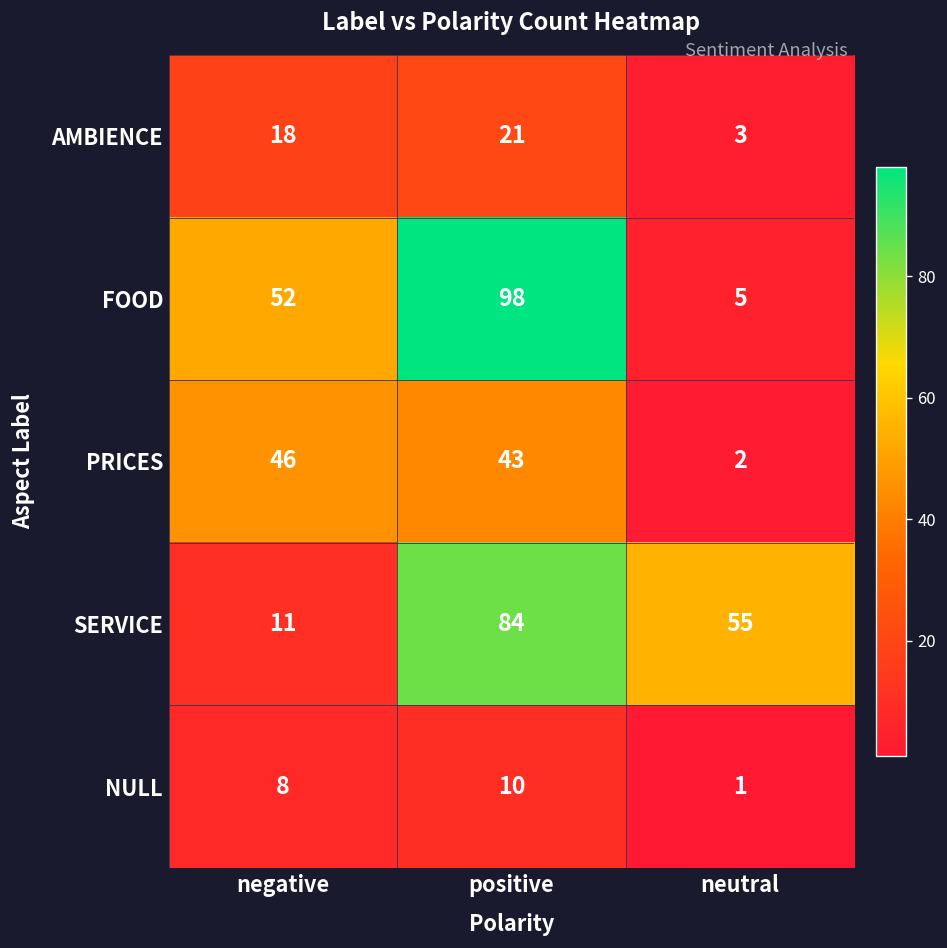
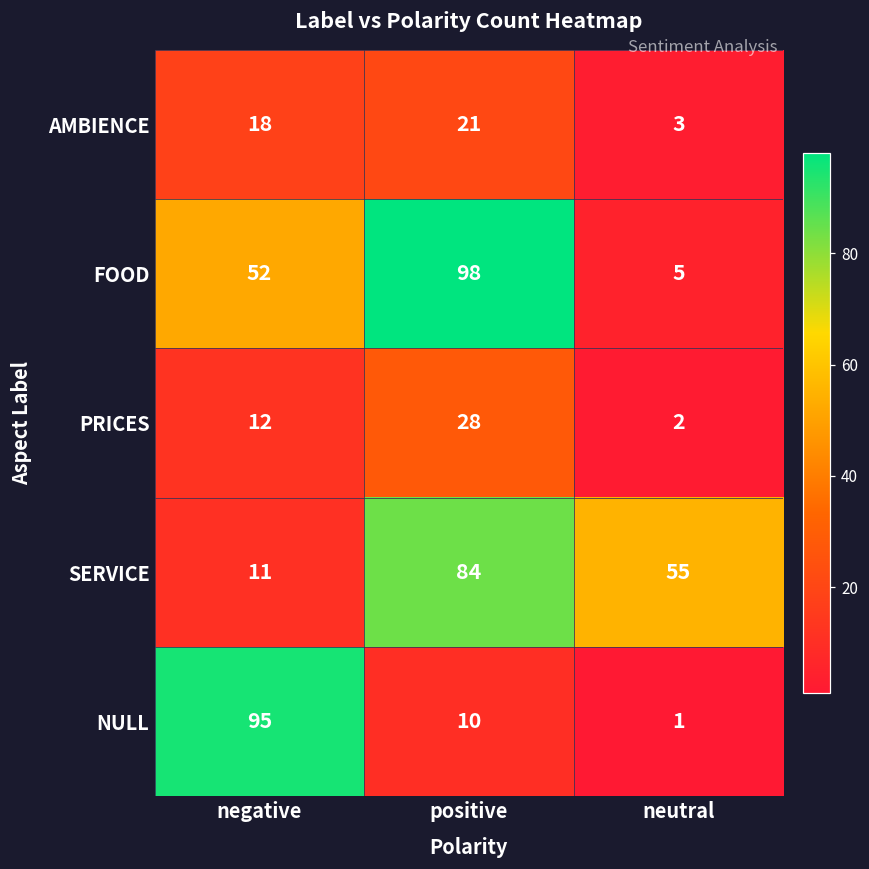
  {
    "AMBIENCE": {
      "negative": 18,
      "positive": 21,
      "neutral": 3
    },
    "FOOD": {
      "negative": 52,
      "positive": 98,
      "neutral": 5
    },
    "PRICES": {
-     "negative": 46,
-     "positive": 43,
+     "negative": 12,
+     "positive": 28,
      "neutral": 2
    },
    "SERVICE": {
      "negative": 11,
      "positive": 84,
      "neutral": 55
    },
    "NULL": {
-     "negative": 8,
+     "negative": 95,
      "positive": 10,
      "neutral": 1
    }
  }
